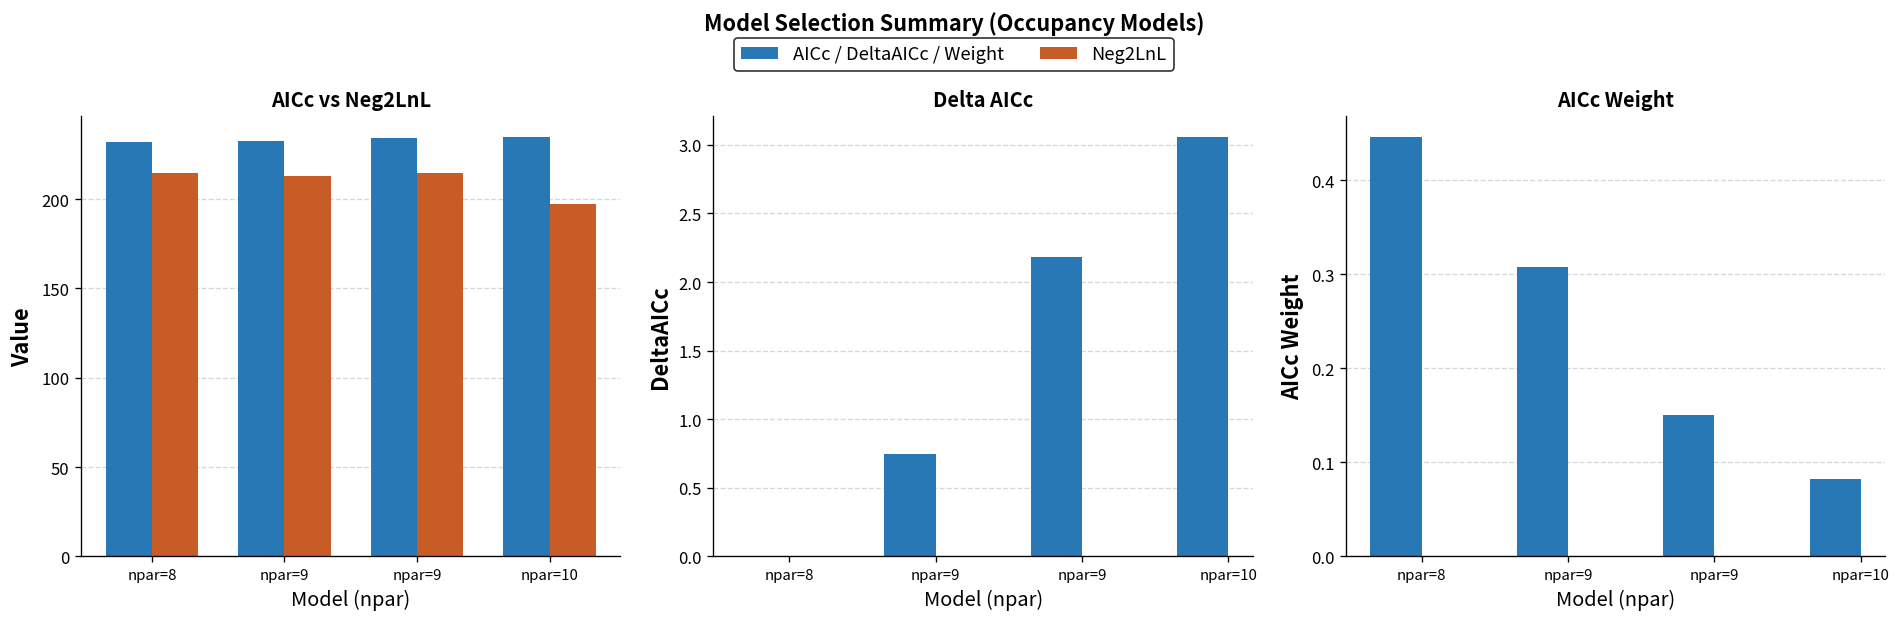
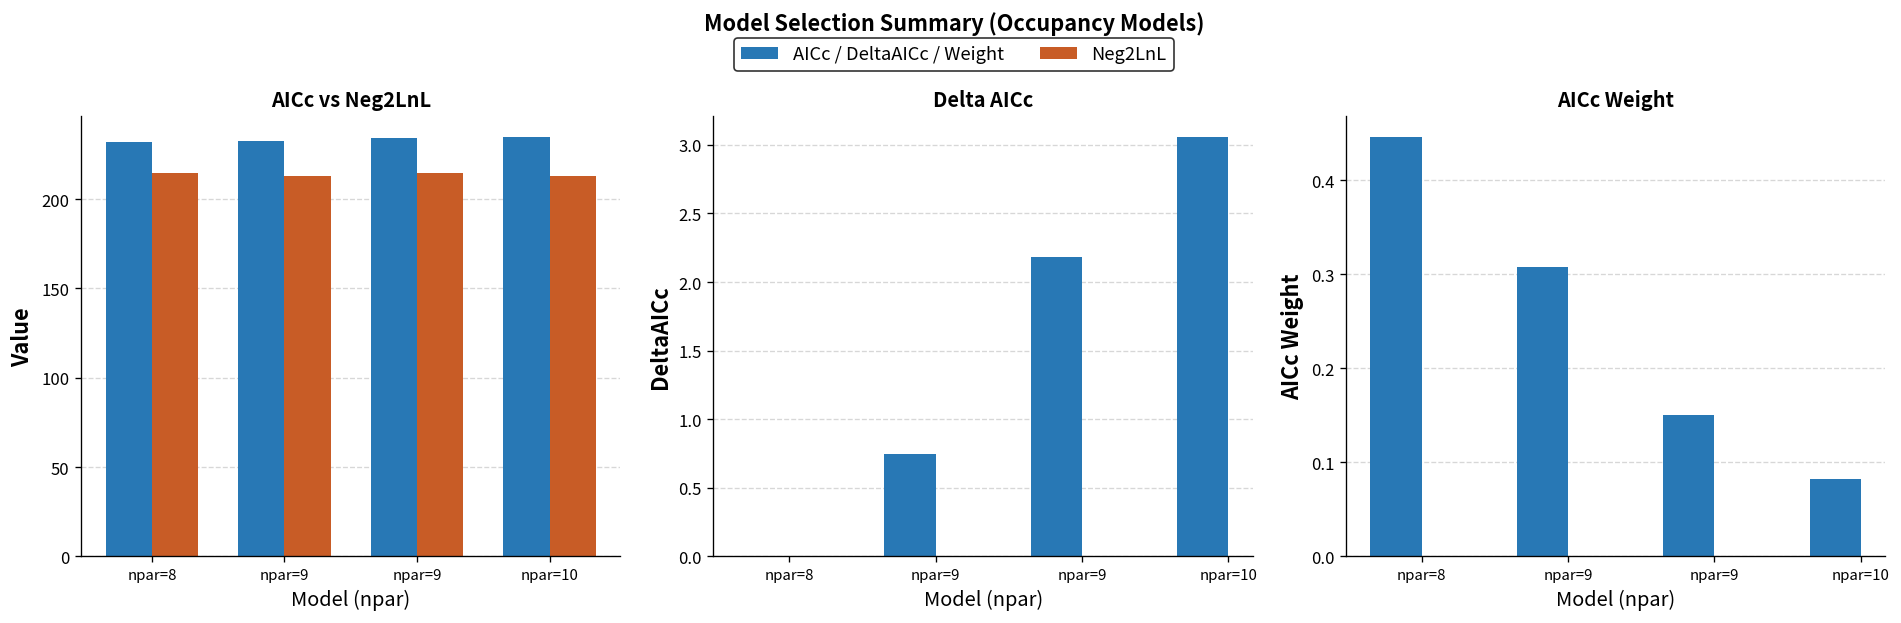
  {
    "AICc vs Neg2LnL": {
      "Neg2LnL": {
        "npar=8": 215,
-       "npar=10": 197
+       "npar=10": 213
      }
    },
    "Delta AICc": {
      "npar=8": 0.00,
      "npar=10": 3.06
    },
    "AICc Weight": {
      "npar=8": 0.45,
      "npar=10": 0.08
    }
  }
